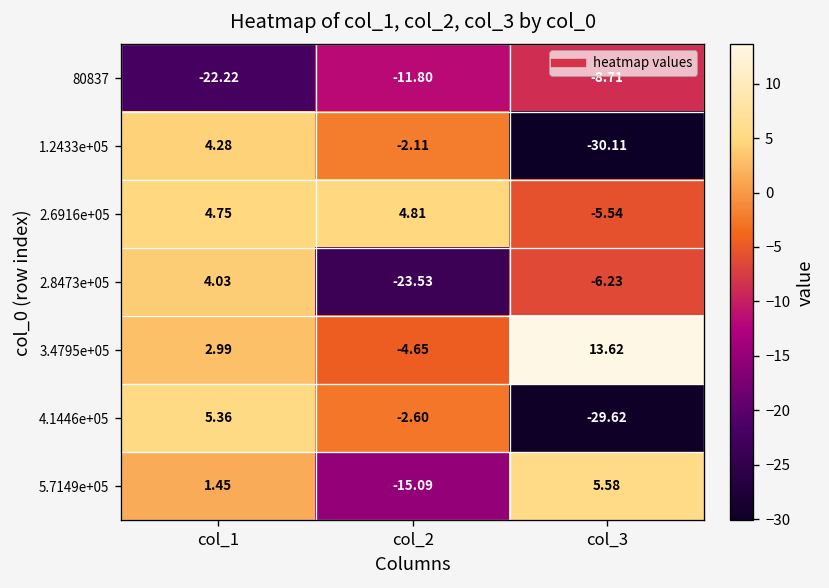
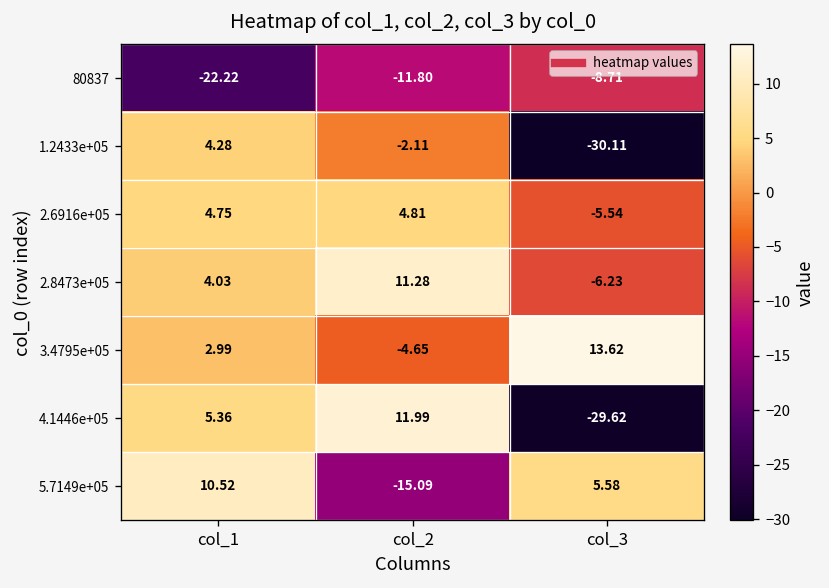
  {
    "80837": {
      "col_1": -22.22,
      "col_2": -11.80
    },
    "1.2433e+05": {
      "col_1": 4.28,
      "col_2": -2.11,
      "col_3": -30.11
    },
    "2.6916e+05": {
      "col_1": 4.75,
      "col_2": 4.81,
      "col_3": -5.54
    },
    "2.8473e+05": {
      "col_1": 4.03,
-     "col_2": -23.53,
+     "col_2": 11.28,
      "col_3": -6.23
    },
    "3.4795e+05": {
      "col_1": 2.99,
      "col_2": -4.65,
      "col_3": 13.62
    },
    "4.1446e+05": {
      "col_1": 5.36,
-     "col_2": -2.60,
+     "col_2": 11.99,
      "col_3": -29.62
    },
    "5.7149e+05": {
-     "col_1": 1.45,
+     "col_1": 10.52,
      "col_2": -15.09,
      "col_3": 5.58
    }
  }
